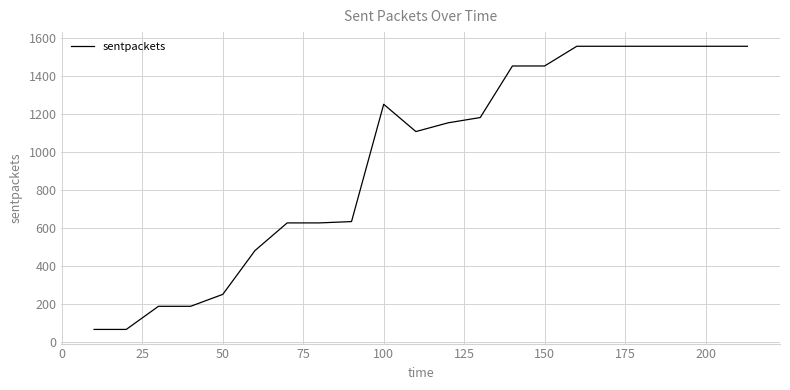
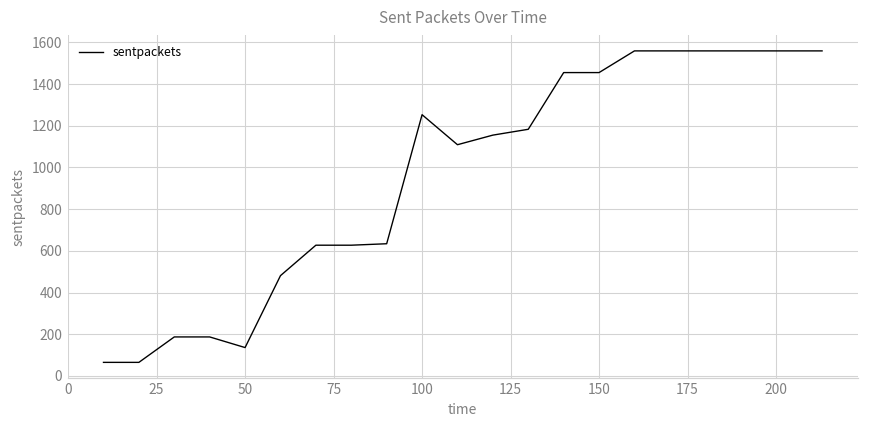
  {
-   "50": 250,
+   "50": 140,
    "100": 1250,
    "150": 1460,
    "200": 1560
  }
